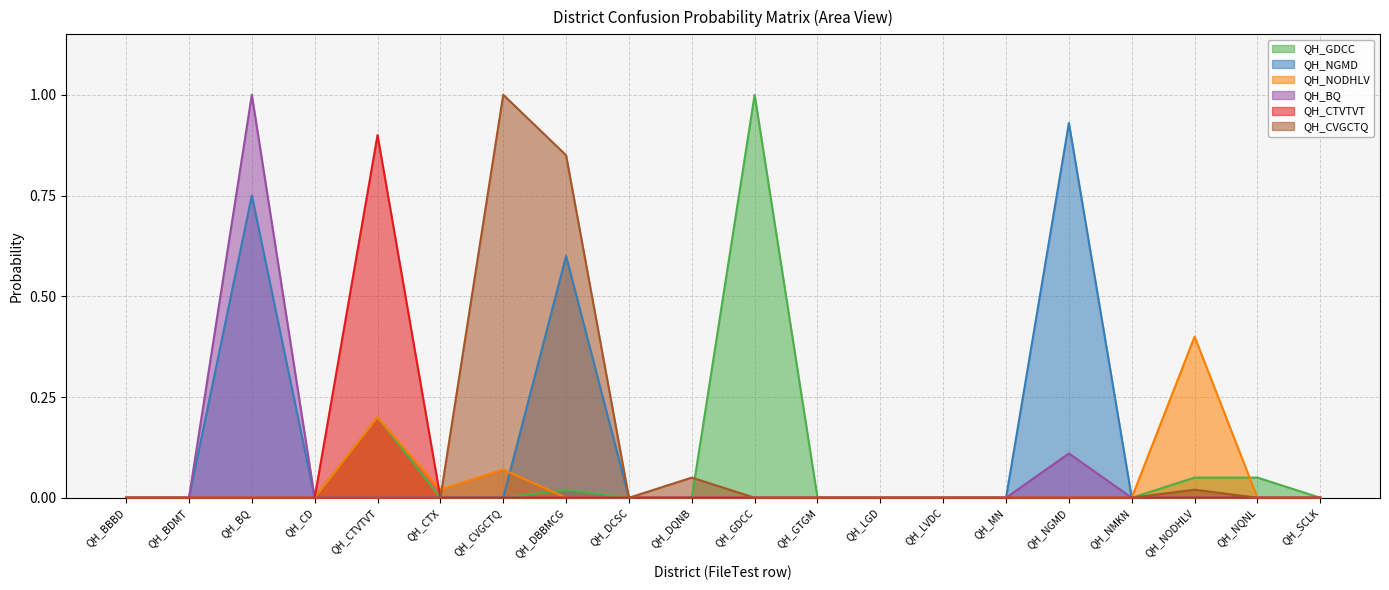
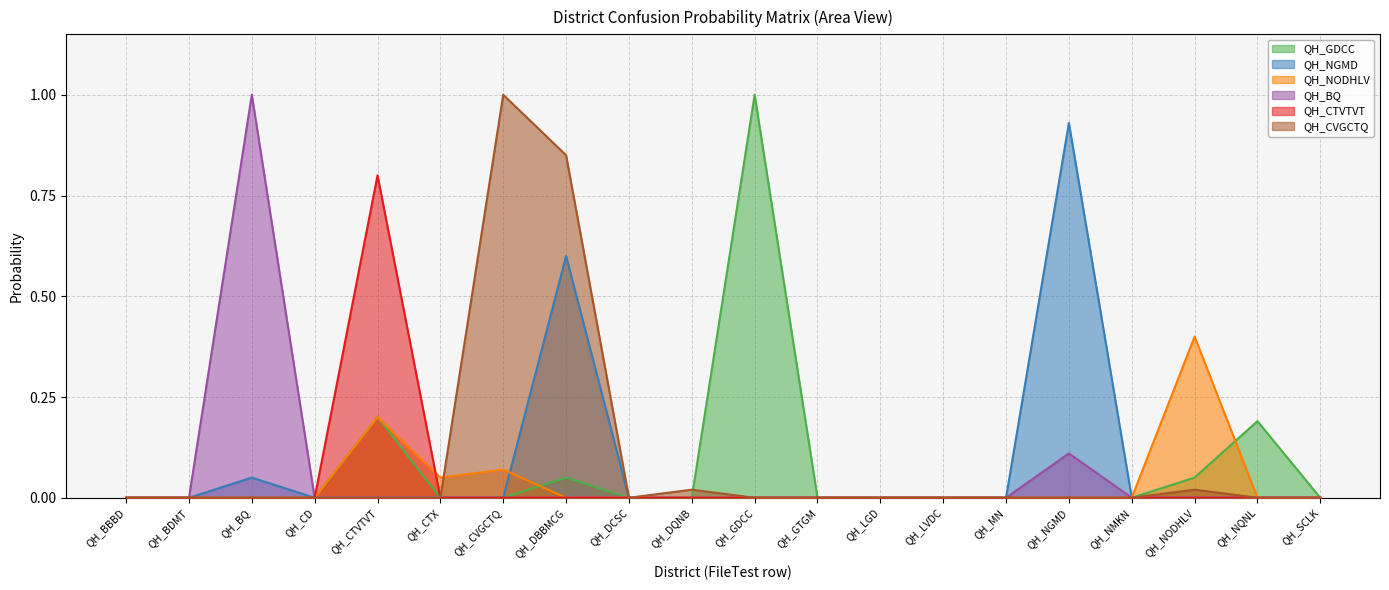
  {
    "QH_GDCC": {
-     "QH_DBBMCG": 0.02,
+     "QH_DBBMCG": 0.05,
      "QH_GDCC": 1.00,
      "QH_NODHLV": 0.05,
-     "QH_NQNL": 0.05
+     "QH_NQNL": 0.19
    },
    "QH_NGMD": {
-     "QH_BQ": 0.75,
+     "QH_BQ": 0.05,
      "QH_DBBMCG": 0.60,
      "QH_NGMD": 0.93
    },
    "QH_NODHLV": {
-     "QH_CTX": 0.02,
+     "QH_CTX": 0.05,
      "QH_CVGCTQ": 0.07,
      "QH_NODHLV": 0.40
    },
    "QH_BQ": {
      "QH_BQ": 1.00,
      "QH_NGMD": 0.11
    },
    "QH_CTVTVT": {
-     "QH_CTVTVT": 0.9
+     "QH_CTVTVT": 0.8
    },
    "QH_CVGCTQ": {
      "QH_CVGCTQ": 1.00,
      "QH_DBBMCG": 0.85,
-     "QH_DQNB": 0.05,
+     "QH_DQNB": 0.02,
      "QH_NODHLV": 0.02
    }
  }
